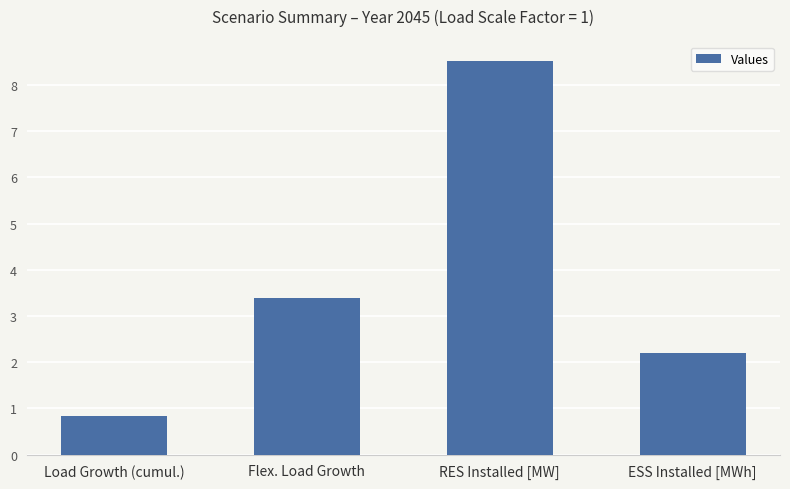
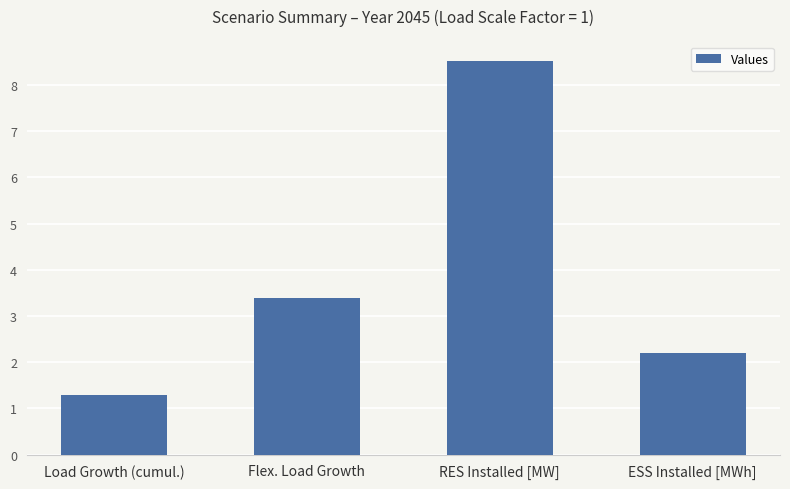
  {
-   "Load Growth (cumul.)": 0.8,
+   "Load Growth (cumul.)": 1.3,
    "Flex. Load Growth": 3.4,
    "RES Installed [MW]": 8.5,
    "ESS Installed [MWh]": 2.2
  }
